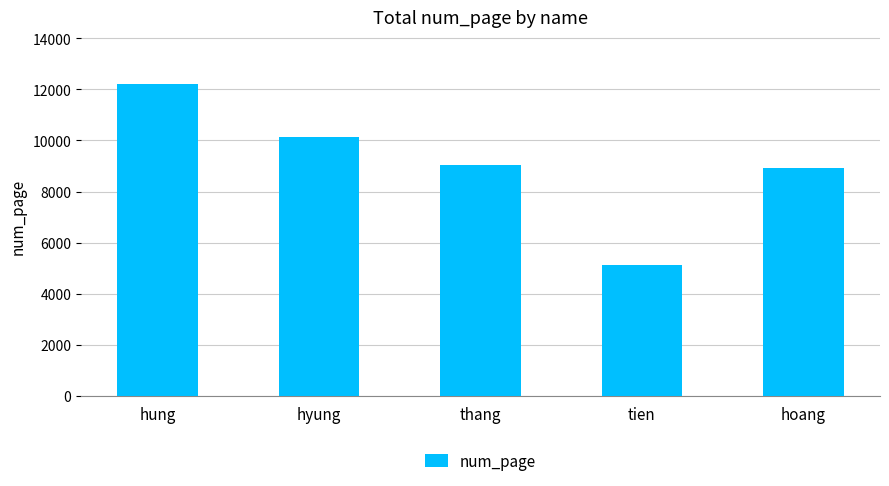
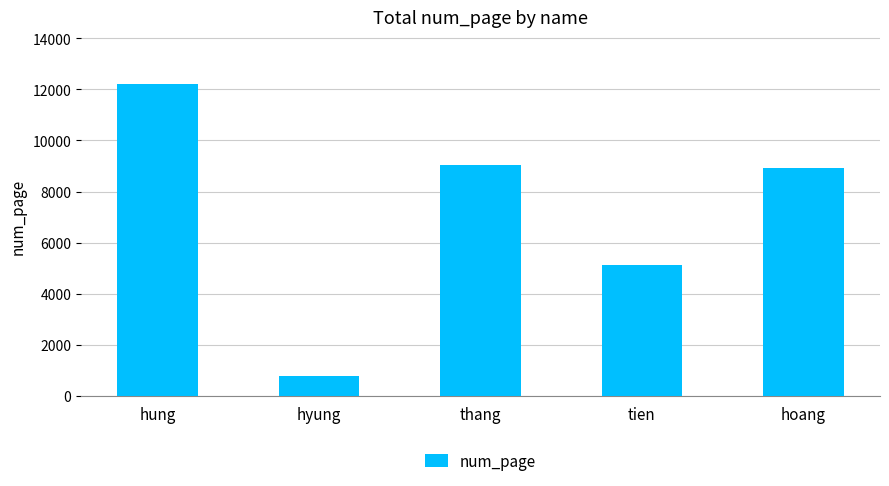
  {
    "hung": 12200,
-   "hyung": 10100,
+   "hyung": 800,
    "thang": 9000,
    "tien": 5100,
    "hoang": 8900
  }
